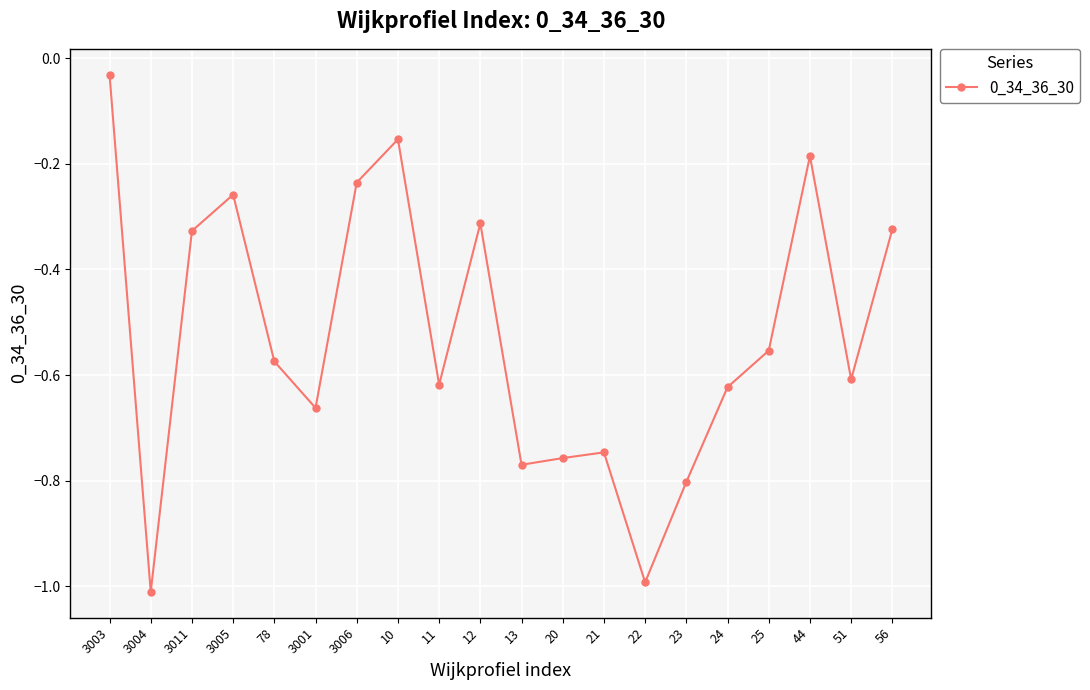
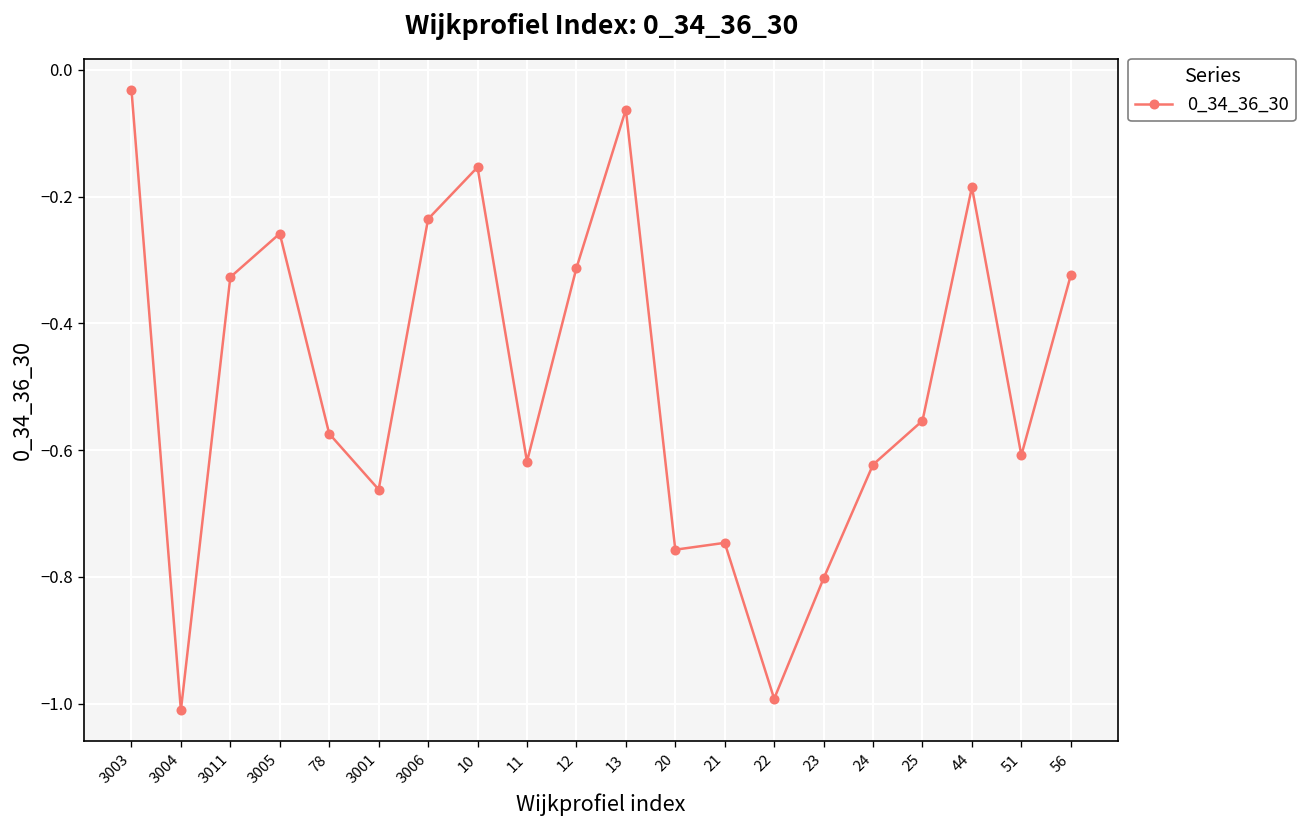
  {
    "3003": -0.03,
    "3004": -1.01,
    "3011": -0.33,
    "3005": -0.26,
    "78": -0.57,
    "3001": -0.66,
    "3006": -0.24,
    "10": -0.15,
    "11": -0.62,
    "12": -0.31,
-   "13": -0.77,
+   "13": -0.06,
    "20": -0.76,
    "21": -0.75,
    "22": -0.99,
    "23": -0.80,
    "24": -0.62,
    "25": -0.55,
    "44": -0.19,
    "51": -0.61,
    "56": -0.32
  }
